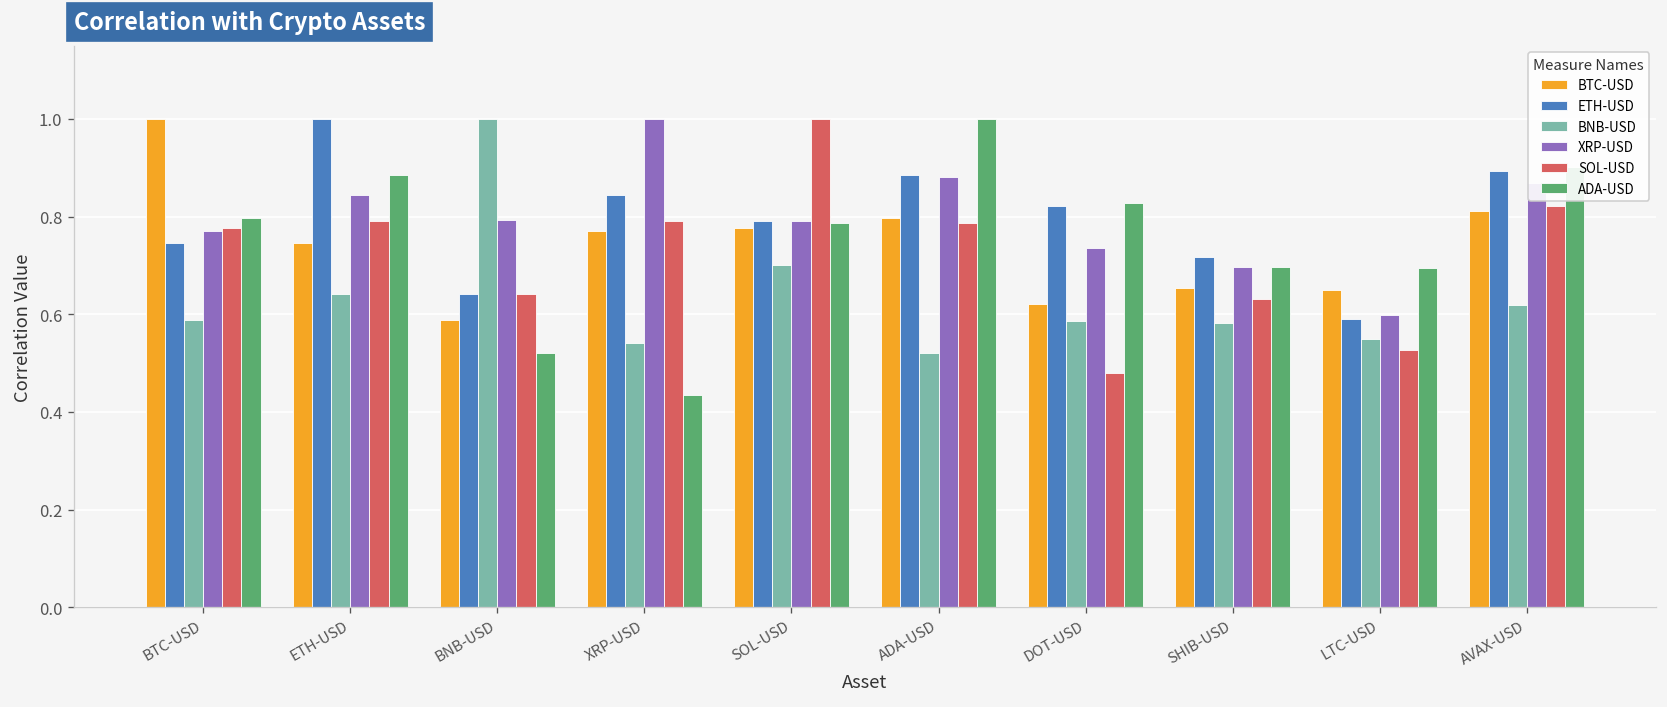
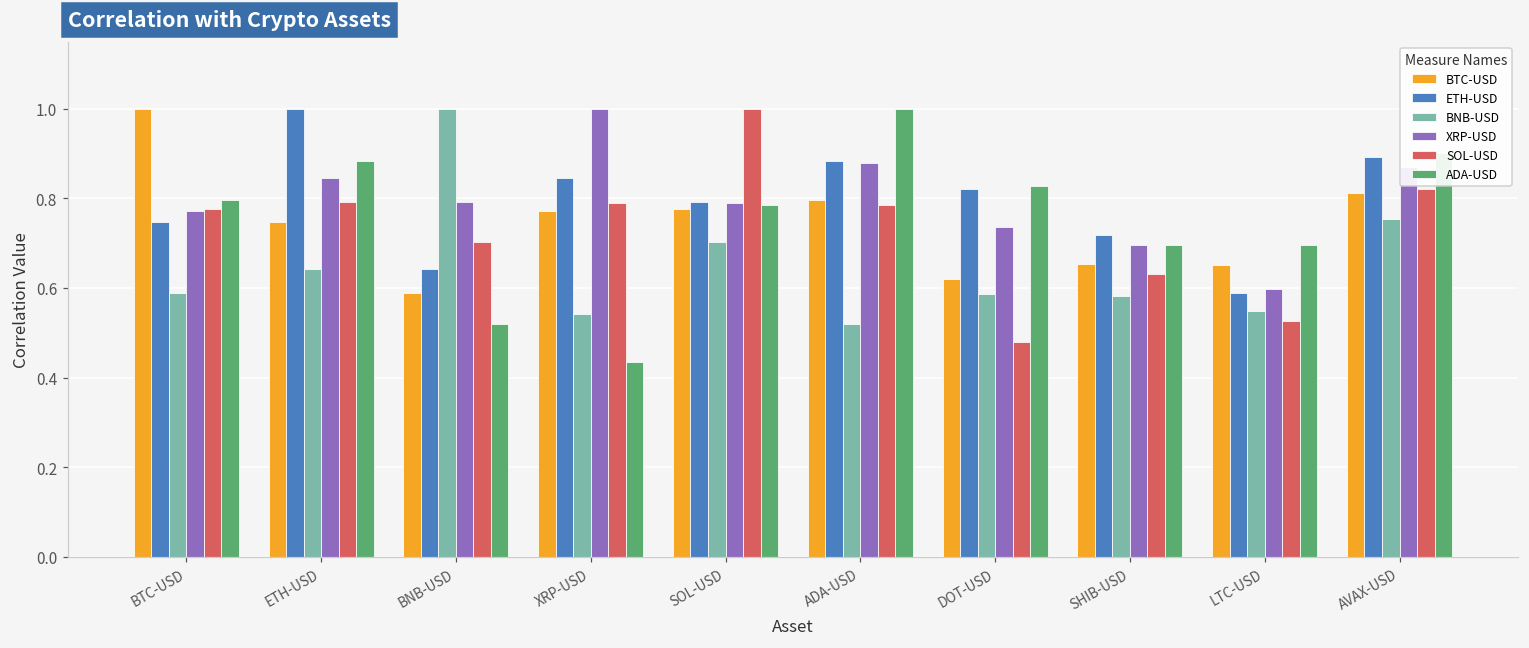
  {
    "BTC-USD": {
      "BTC-USD": 1.00,
      "ETH-USD": 0.75,
      "BNB-USD": 0.59,
      "XRP-USD": 0.77,
      "SOL-USD": 0.78,
      "ADA-USD": 0.80,
      "DOT-USD": 0.62,
      "SHIB-USD": 0.65,
      "LTC-USD": 0.65,
      "AVAX-USD": 0.81
    },
    "ETH-USD": {
      "BTC-USD": 0.75,
      "ETH-USD": 1.00,
      "BNB-USD": 0.64,
      "XRP-USD": 0.84,
      "SOL-USD": 0.79,
      "ADA-USD": 0.88,
      "DOT-USD": 0.82,
      "SHIB-USD": 0.72,
      "LTC-USD": 0.59,
      "AVAX-USD": 0.89
    },
    "BNB-USD": {
      "BTC-USD": 0.59,
      "ETH-USD": 0.64,
      "BNB-USD": 1.00,
      "XRP-USD": 0.54,
      "SOL-USD": 0.70,
      "ADA-USD": 0.52,
      "DOT-USD": 0.59,
      "SHIB-USD": 0.58,
      "LTC-USD": 0.55,
-     "AVAX-USD": 0.62
+     "AVAX-USD": 0.75
    },
    "XRP-USD": {
      "BTC-USD": 0.77,
      "ETH-USD": 0.84,
      "BNB-USD": 0.79,
      "XRP-USD": 1.00,
      "SOL-USD": 0.79,
      "ADA-USD": 0.88,
      "DOT-USD": 0.74,
      "SHIB-USD": 0.70,
      "LTC-USD": 0.60
    },
    "SOL-USD": {
      "BTC-USD": 0.78,
      "ETH-USD": 0.79,
-     "BNB-USD": 0.64,
+     "BNB-USD": 0.70,
      "XRP-USD": 0.79,
      "SOL-USD": 1.00,
      "ADA-USD": 0.79,
      "DOT-USD": 0.48,
      "SHIB-USD": 0.63,
      "LTC-USD": 0.53,
      "AVAX-USD": 0.82
    },
    "ADA-USD": {
      "BTC-USD": 0.80,
      "ETH-USD": 0.88,
      "BNB-USD": 0.52,
      "XRP-USD": 0.43,
      "SOL-USD": 0.79,
      "ADA-USD": 1.00,
      "DOT-USD": 0.83,
      "SHIB-USD": 0.70,
      "LTC-USD": 0.70
    }
  }
